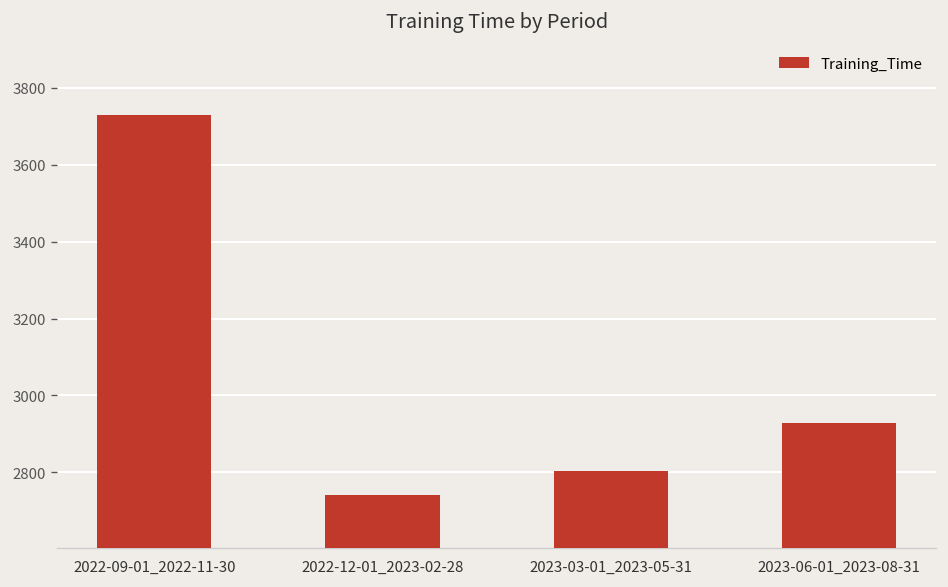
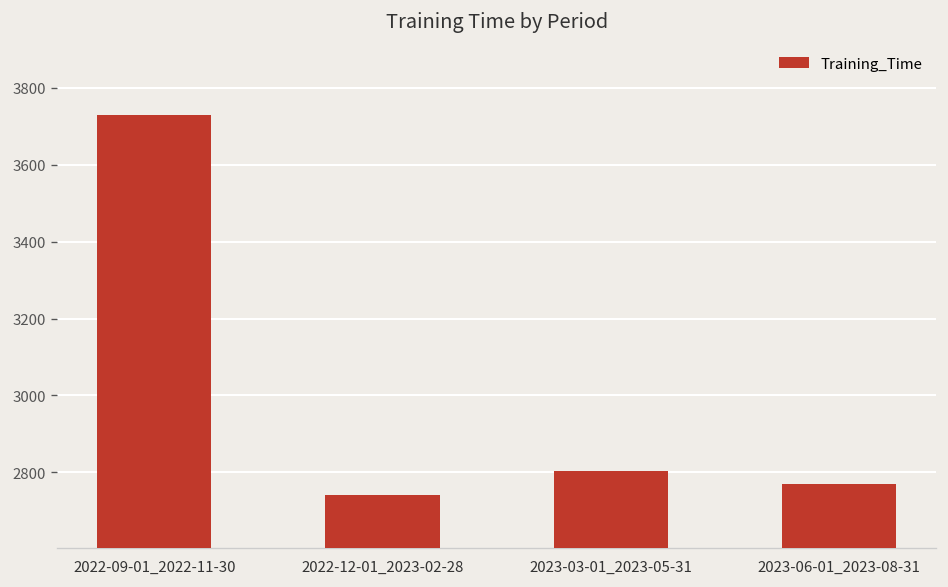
  {
    "2022-09-01_2022-11-30": 3730,
    "2022-12-01_2023-02-28": 2740,
    "2023-03-01_2023-05-31": 2800,
-   "2023-06-01_2023-08-31": 2930
+   "2023-06-01_2023-08-31": 2770
  }
